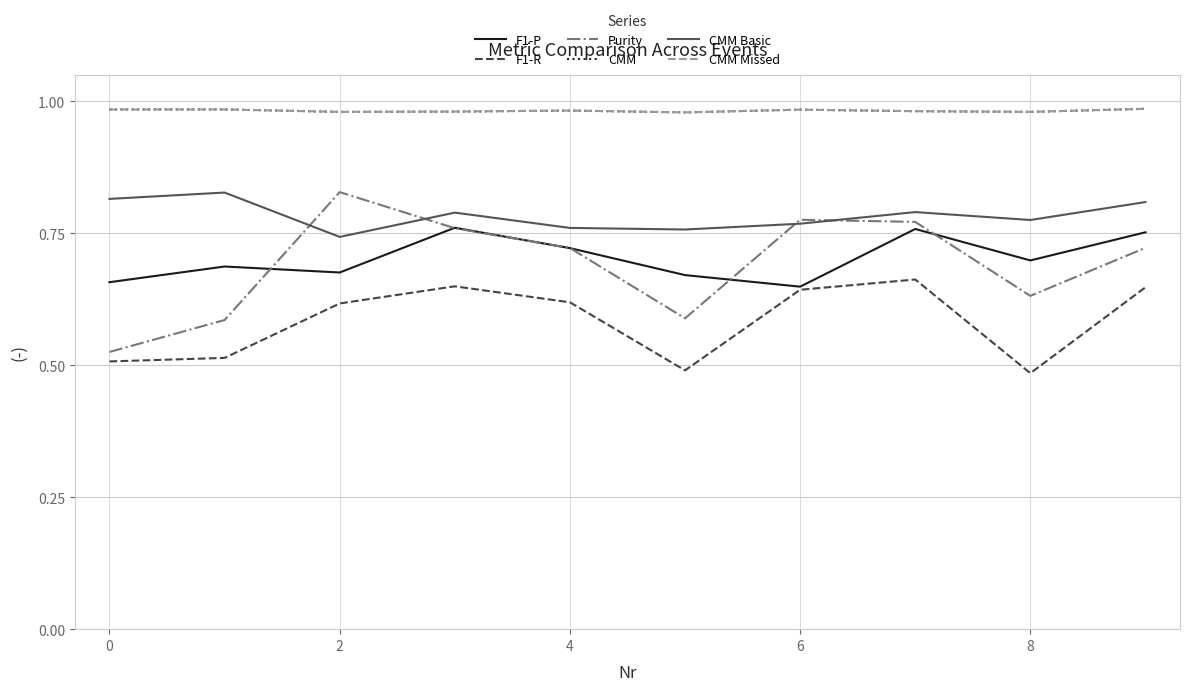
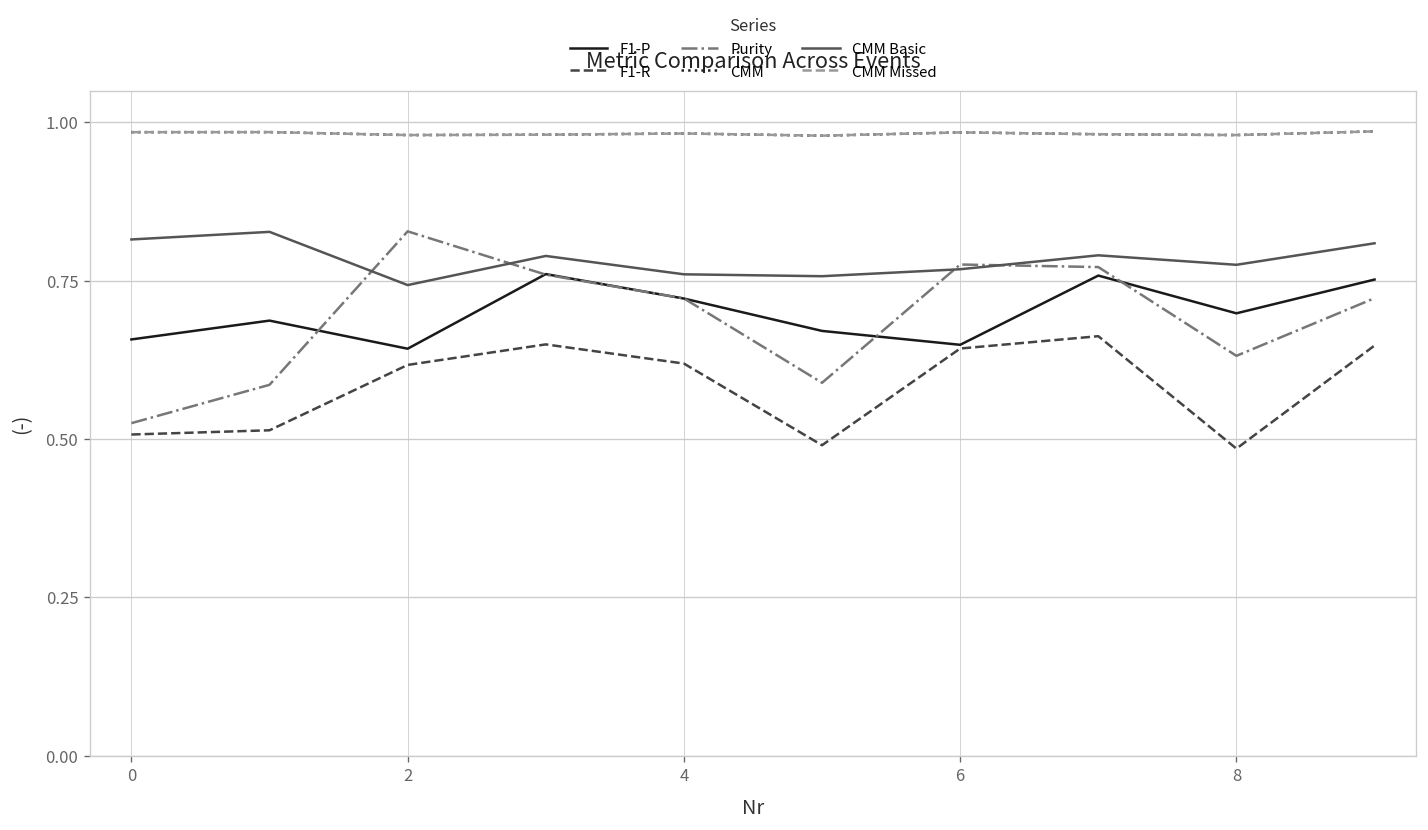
  {
    "F1-P": {
      "0": 0.66,
-     "2": 0.68,
+     "2": 0.64,
      "6": 0.65,
      "8": 0.70
    }
  }
